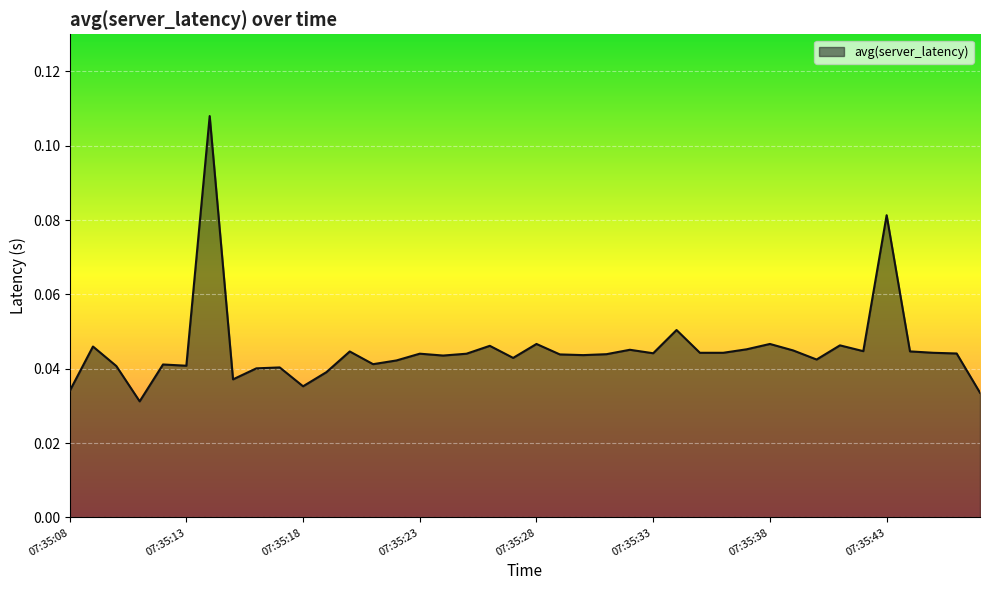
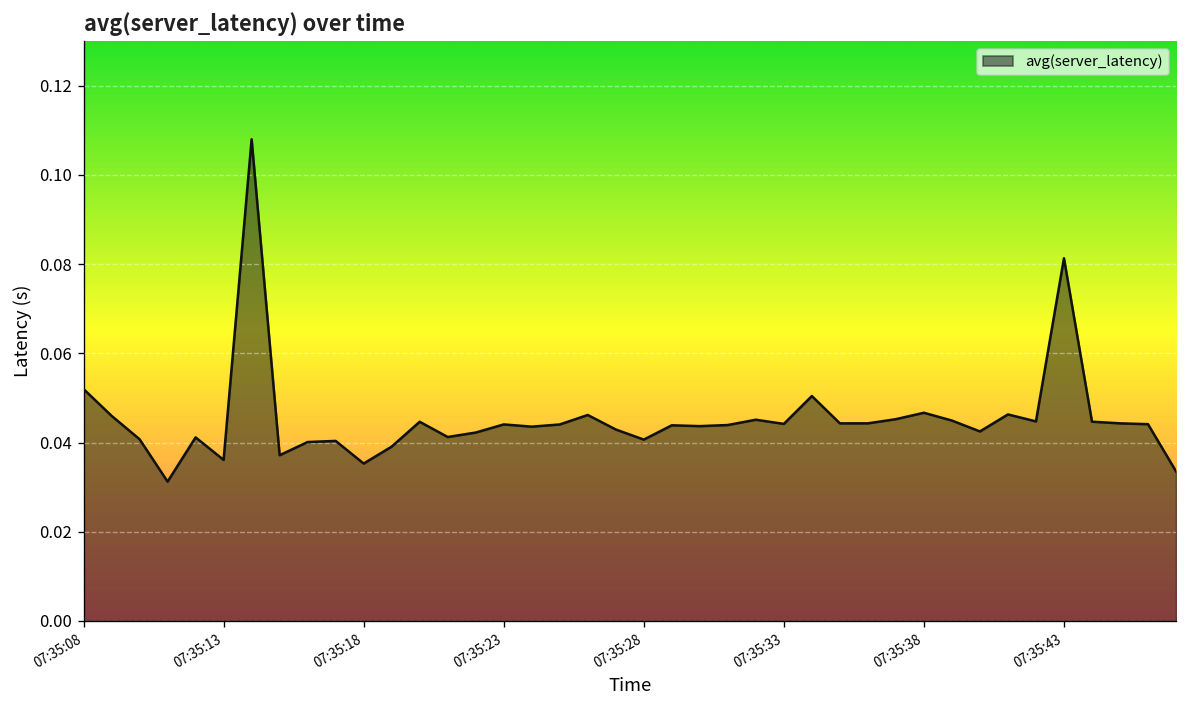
  {
-   "07:35:08": 0.034,
-   "07:35:13": 0.041,
+   "07:35:08": 0.052,
+   "07:35:13": 0.036,
    "07:35:18": 0.035,
    "07:35:23": 0.044,
-   "07:35:28": 0.047,
+   "07:35:28": 0.041,
    "07:35:33": 0.044,
    "07:35:38": 0.047,
    "07:35:43": 0.081
  }
